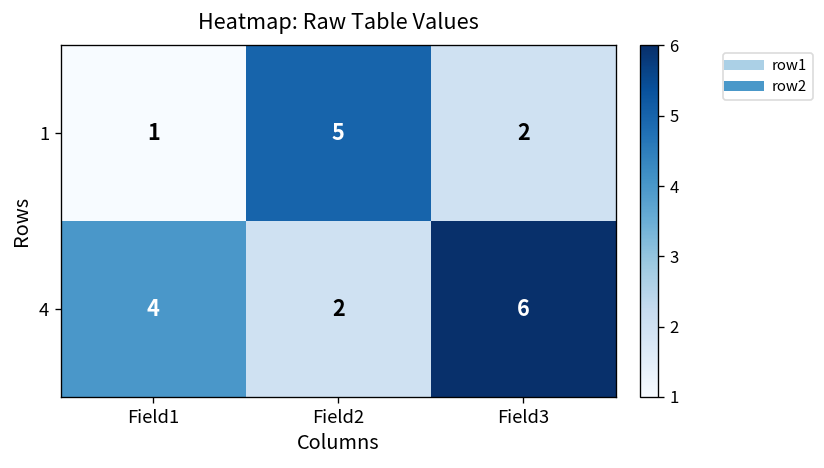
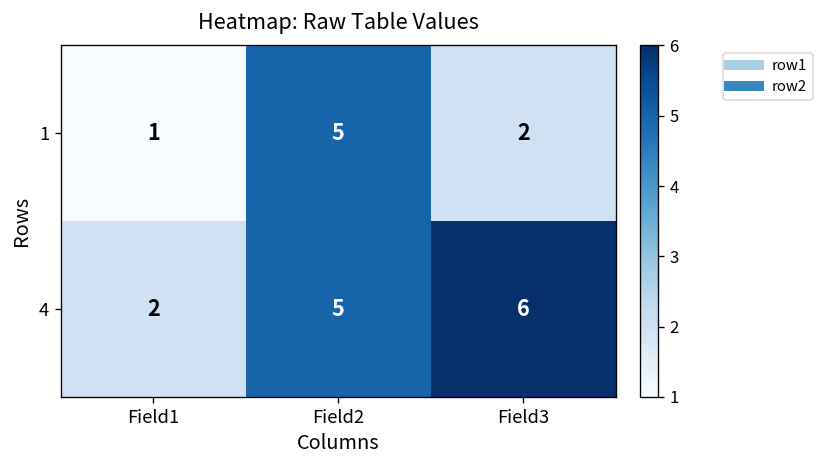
  {
    "1": {
      "Field1": 1,
      "Field2": 5,
      "Field3": 2
    },
    "4": {
-     "Field1": 4,
-     "Field2": 2,
+     "Field1": 2,
+     "Field2": 5,
      "Field3": 6
    }
  }
